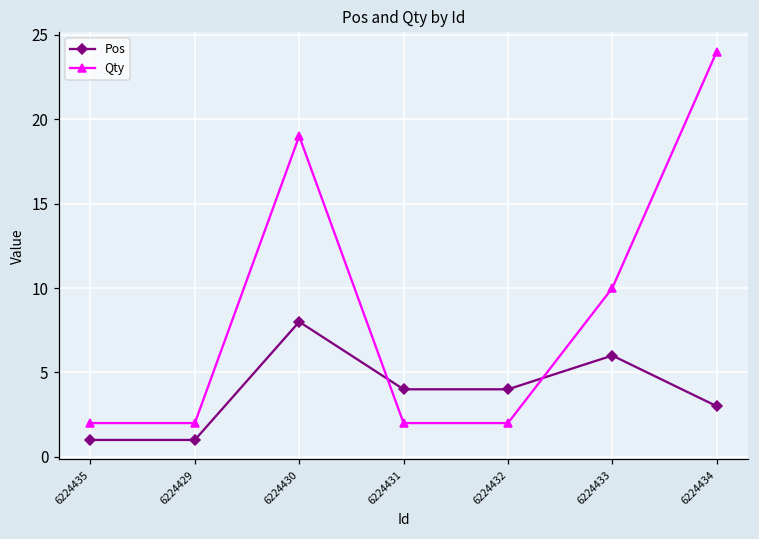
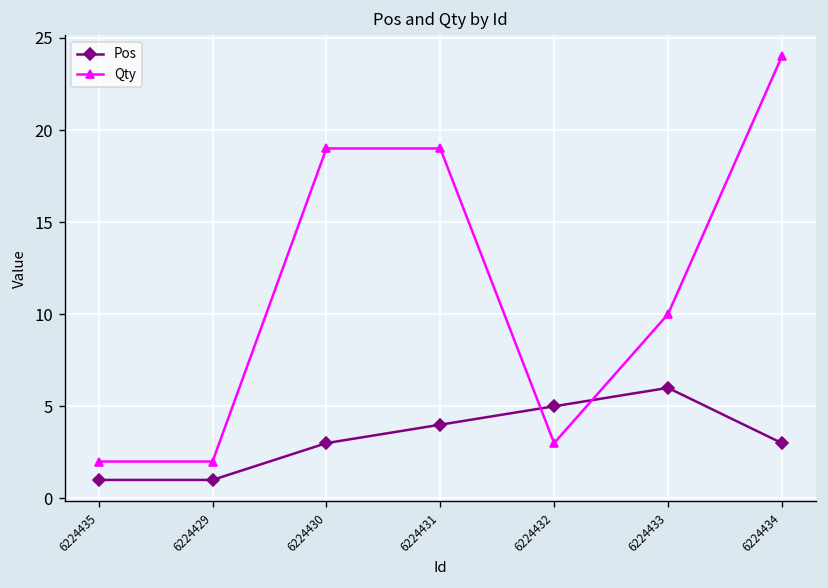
  {
    "Pos": {
      "6224435": 1,
      "6224429": 1,
-     "6224430": 8,
+     "6224430": 3,
      "6224431": 4,
-     "6224432": 4,
+     "6224432": 5,
      "6224433": 6,
      "6224434": 3
    },
    "Qty": {
      "6224435": 2,
      "6224429": 2,
      "6224430": 19,
-     "6224431": 2,
-     "6224432": 2,
+     "6224431": 19,
+     "6224432": 3,
      "6224433": 10,
      "6224434": 24
    }
  }
